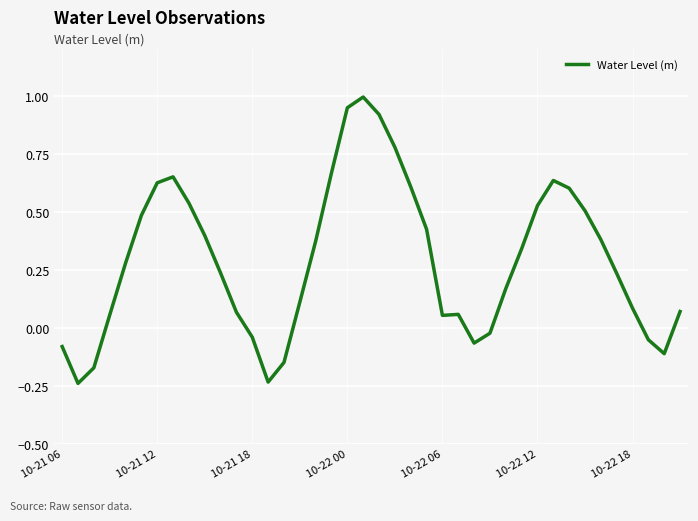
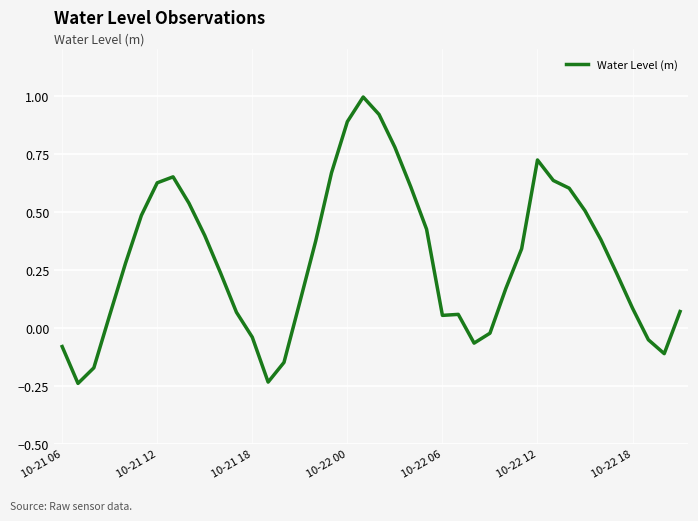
  {
    "10-21 06": -0.08,
    "10-21 12": 0.62,
    "10-21 18": -0.04,
-   "10-22 00": 0.95,
+   "10-22 00": 0.89,
    "10-22 06": 0.05,
-   "10-22 12": 0.53,
+   "10-22 12": 0.72,
    "10-22 18": 0.08
  }
